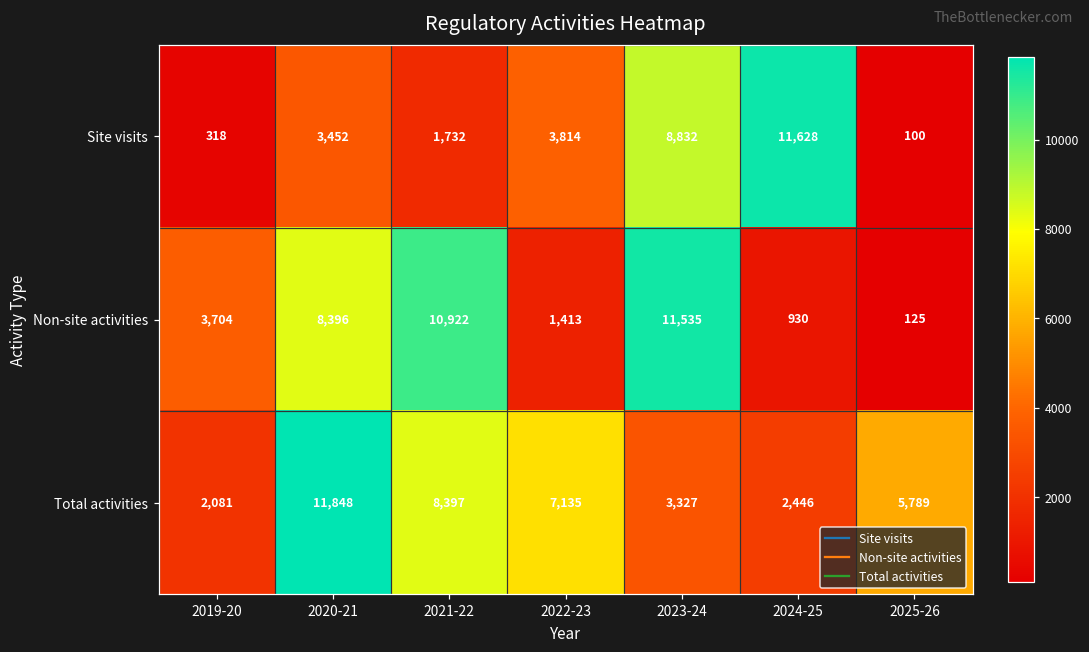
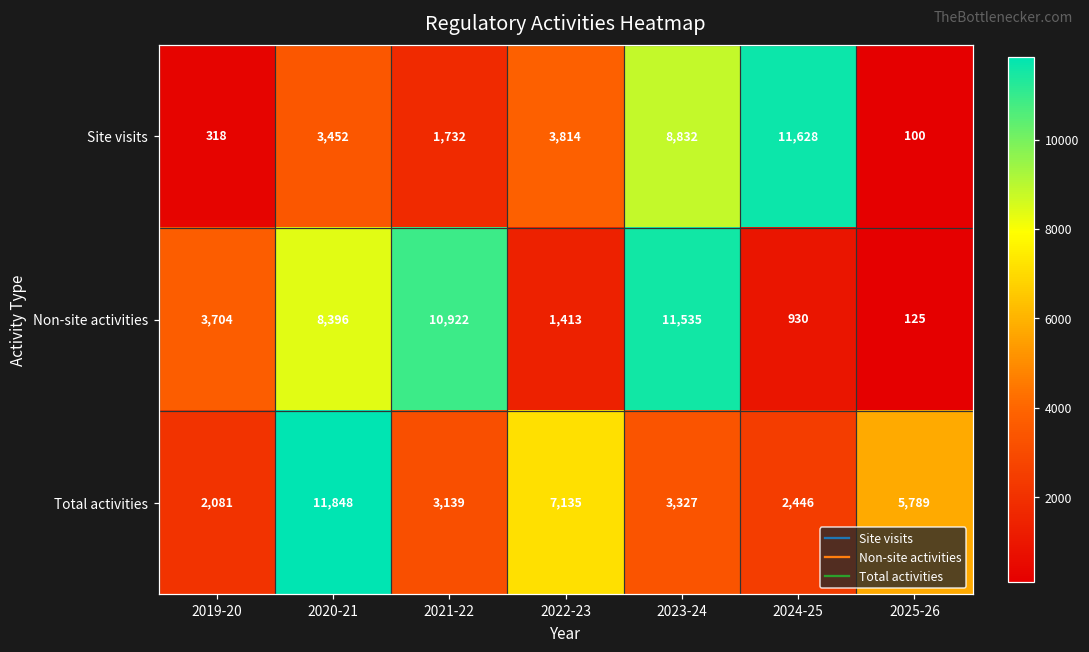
  {
    "Site visits": {
      "2019-20": "318",
      "2020-21": "3,452",
      "2021-22": "1,732",
      "2022-23": "3,814",
      "2023-24": "8,832",
      "2024-25": "11,628",
      "2025-26": "100"
    },
    "Non-site activities": {
      "2019-20": "3,704",
      "2020-21": "8,396",
      "2021-22": "10,922",
      "2022-23": "1,413",
      "2023-24": "11,535",
      "2024-25": "930",
      "2025-26": "125"
    },
    "Total activities": {
      "2019-20": "2,081",
      "2020-21": "11,848",
-     "2021-22": "8,397",
+     "2021-22": "3,139",
      "2022-23": "7,135",
      "2023-24": "3,327",
      "2024-25": "2,446",
      "2025-26": "5,789"
    }
  }
